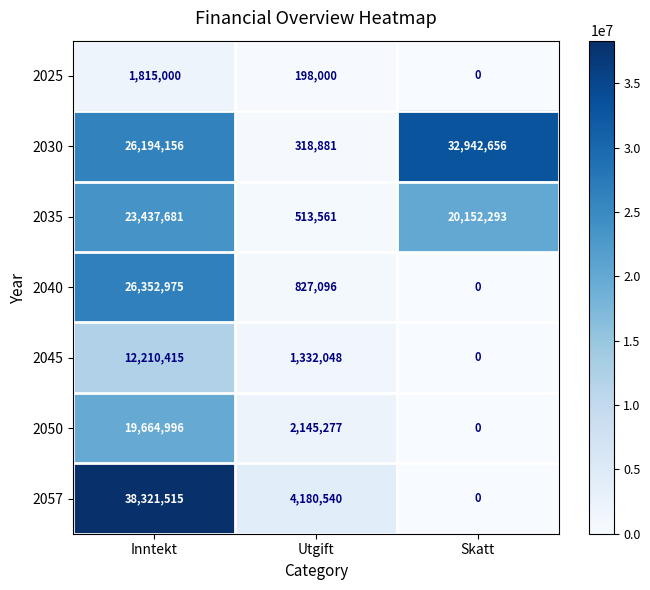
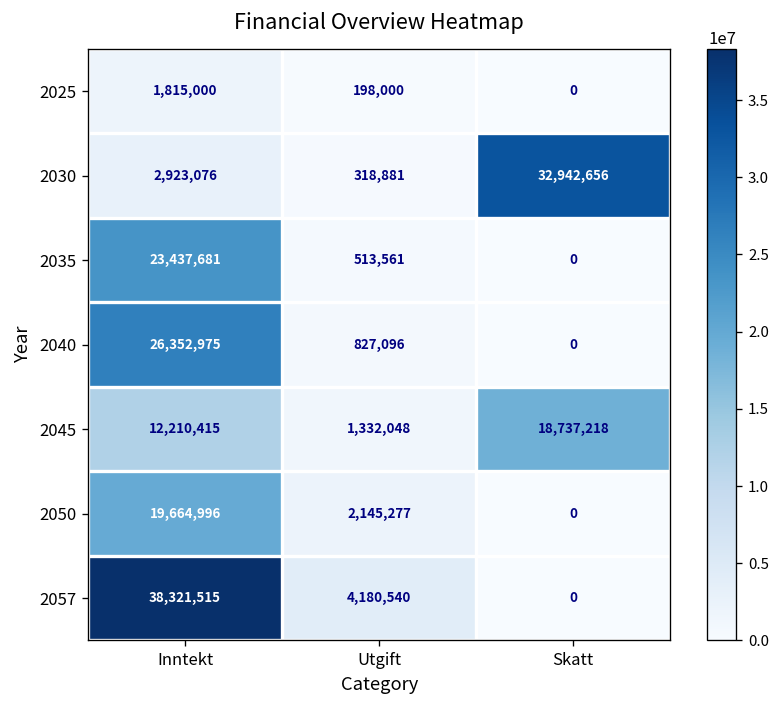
  {
    "2025": {
      "Inntekt": "1,815,000",
      "Utgift": "198,000",
      "Skatt": "0"
    },
    "2030": {
-     "Inntekt": "26,194,156",
+     "Inntekt": "2,923,076",
      "Utgift": "318,881",
      "Skatt": "32,942,656"
    },
    "2035": {
      "Inntekt": "23,437,681",
      "Utgift": "513,561",
-     "Skatt": "20,152,293"
+     "Skatt": "0"
    },
    "2040": {
      "Inntekt": "26,352,975",
      "Utgift": "827,096",
      "Skatt": "0"
    },
    "2045": {
      "Inntekt": "12,210,415",
      "Utgift": "1,332,048",
-     "Skatt": "0"
+     "Skatt": "18,737,218"
    },
    "2050": {
      "Inntekt": "19,664,996",
      "Utgift": "2,145,277",
      "Skatt": "0"
    },
    "2057": {
      "Inntekt": "38,321,515",
      "Utgift": "4,180,540",
      "Skatt": "0"
    }
  }
